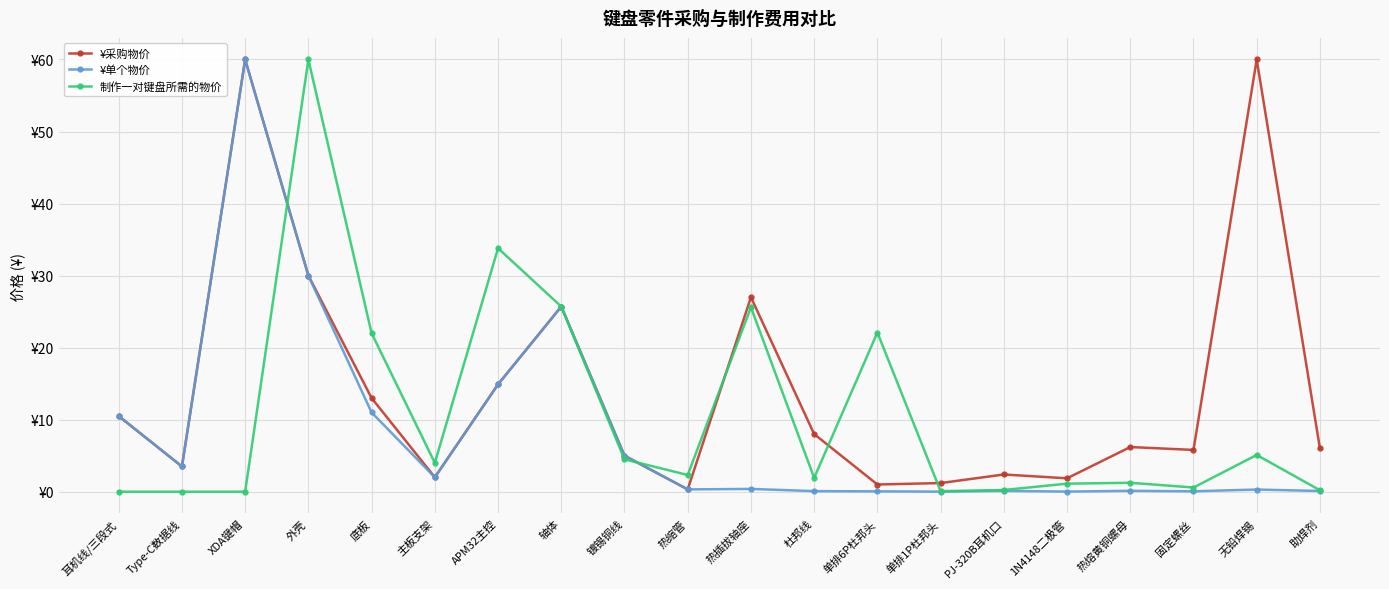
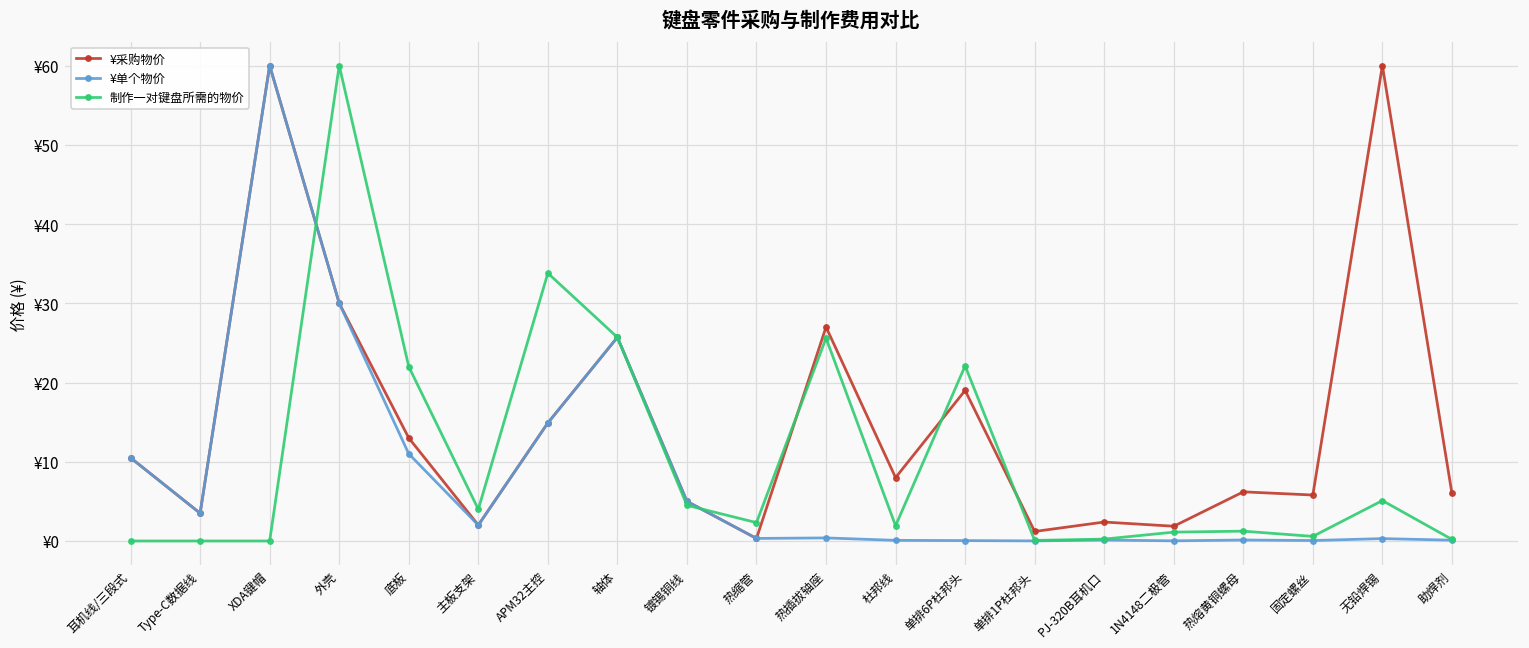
  {
    "¥采购物价": {
      "底板": "¥13",
      "热插拔轴座": "¥27",
      "杜邦线": "¥8",
-     "单排6P杜邦头": "¥1",
+     "单排6P杜邦头": "¥19",
      "单排1P杜邦头": "¥1",
      "PJ-320B耳机口": "¥2",
      "1N4148二极管": "¥2",
      "热熔黄铜螺母": "¥6",
      "固定螺丝": "¥6",
      "无铅焊锡": "¥60",
      "助焊剂": "¥6"
    },
    "¥单个物价": {
      "底板": "¥11",
      "热插拔轴座": "¥0",
      "杜邦线": "¥0",
      "单排6P杜邦头": "¥0",
      "1N4148二极管": "¥0",
      "热熔黄铜螺母": "¥0",
      "固定螺丝": "¥0",
      "无铅焊锡": "¥0"
    },
    "制作一对键盘所需的物价": {
      "耳机线/三段式": "¥0",
      "Type-C数据线": "¥0",
      "XDA键帽": "¥0",
      "外壳": "¥60",
      "底板": "¥22",
      "主板支架": "¥4",
      "APM32主控": "¥34",
      "镀锡铜线": "¥5",
      "热缩管": "¥2",
      "热插拔轴座": "¥26",
      "杜邦线": "¥2",
      "单排6P杜邦头": "¥22",
      "1N4148二极管": "¥1",
      "热熔黄铜螺母": "¥1",
      "固定螺丝": "¥1",
      "无铅焊锡": "¥5"
    }
  }
